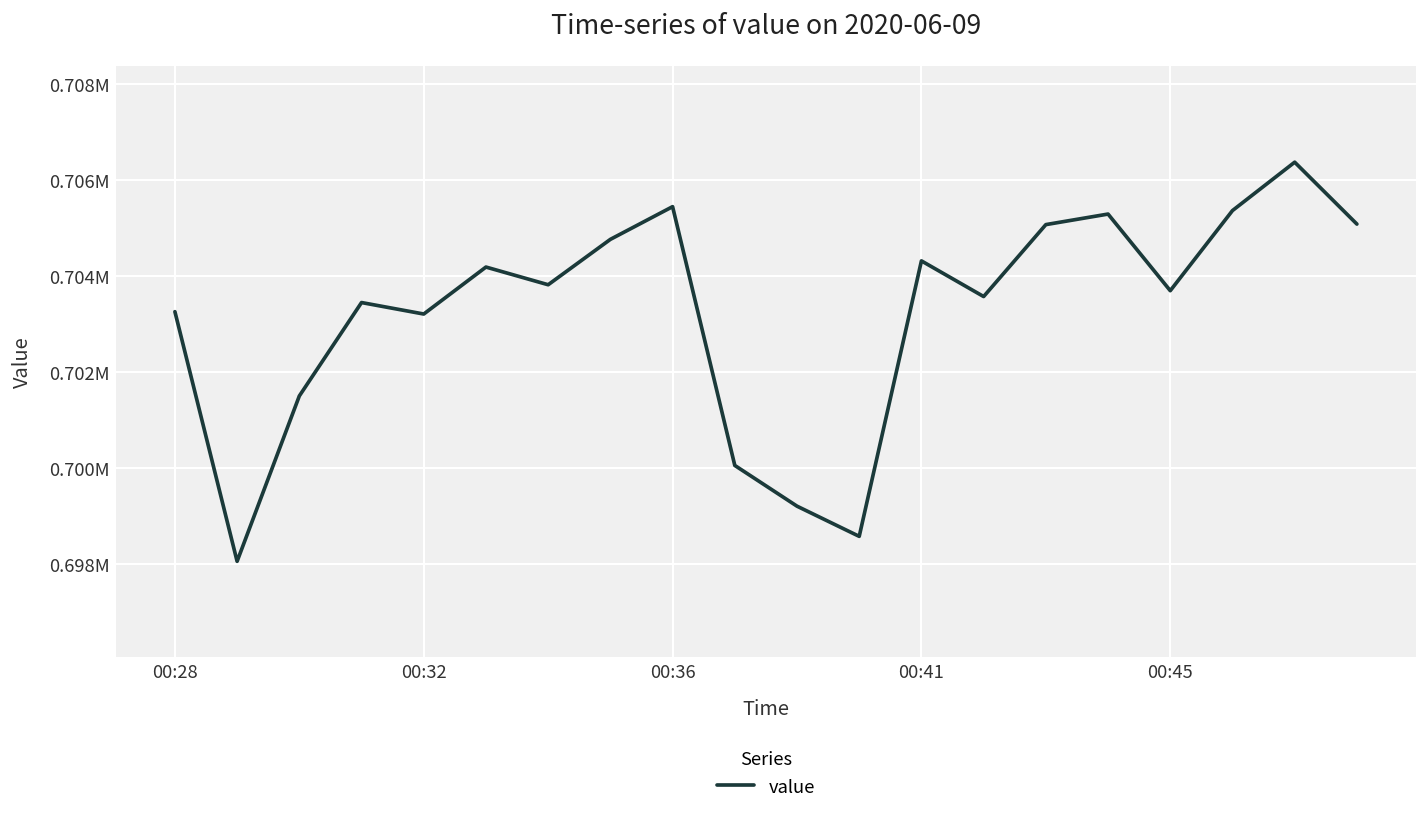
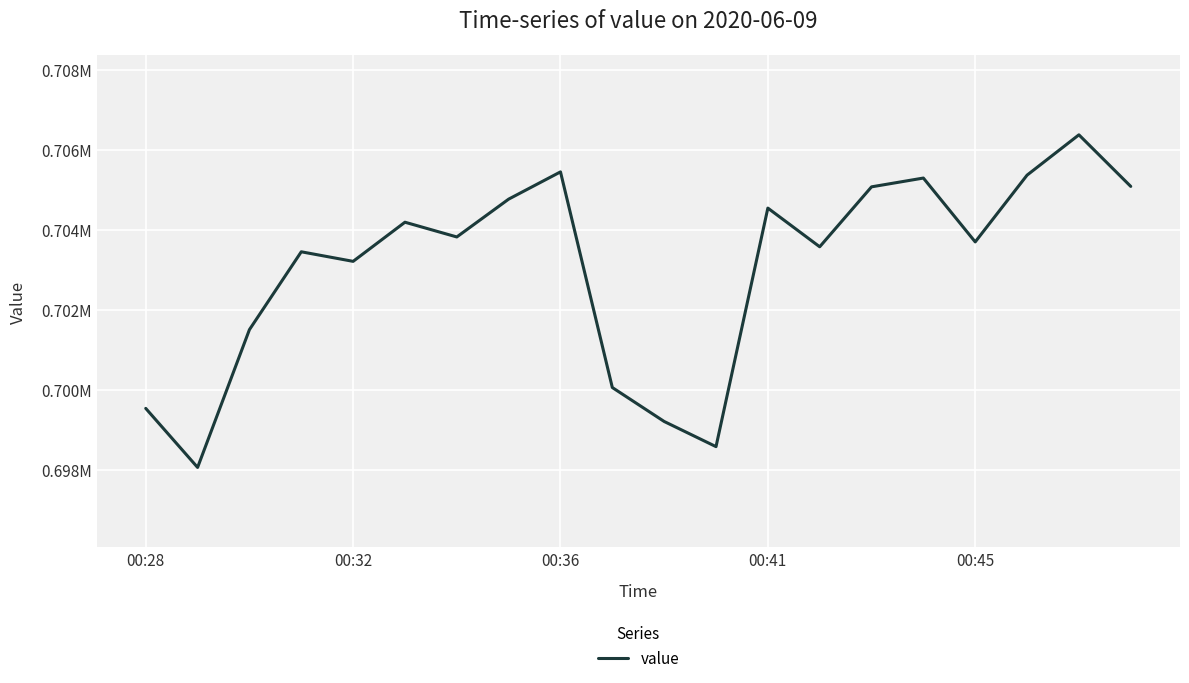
  {
-   "00:28": 703300,
+   "00:28": 699500,
    "00:32": 703200,
    "00:36": 705400,
-   "00:41": 704300,
+   "00:41": 704500,
    "00:45": 703700
  }
